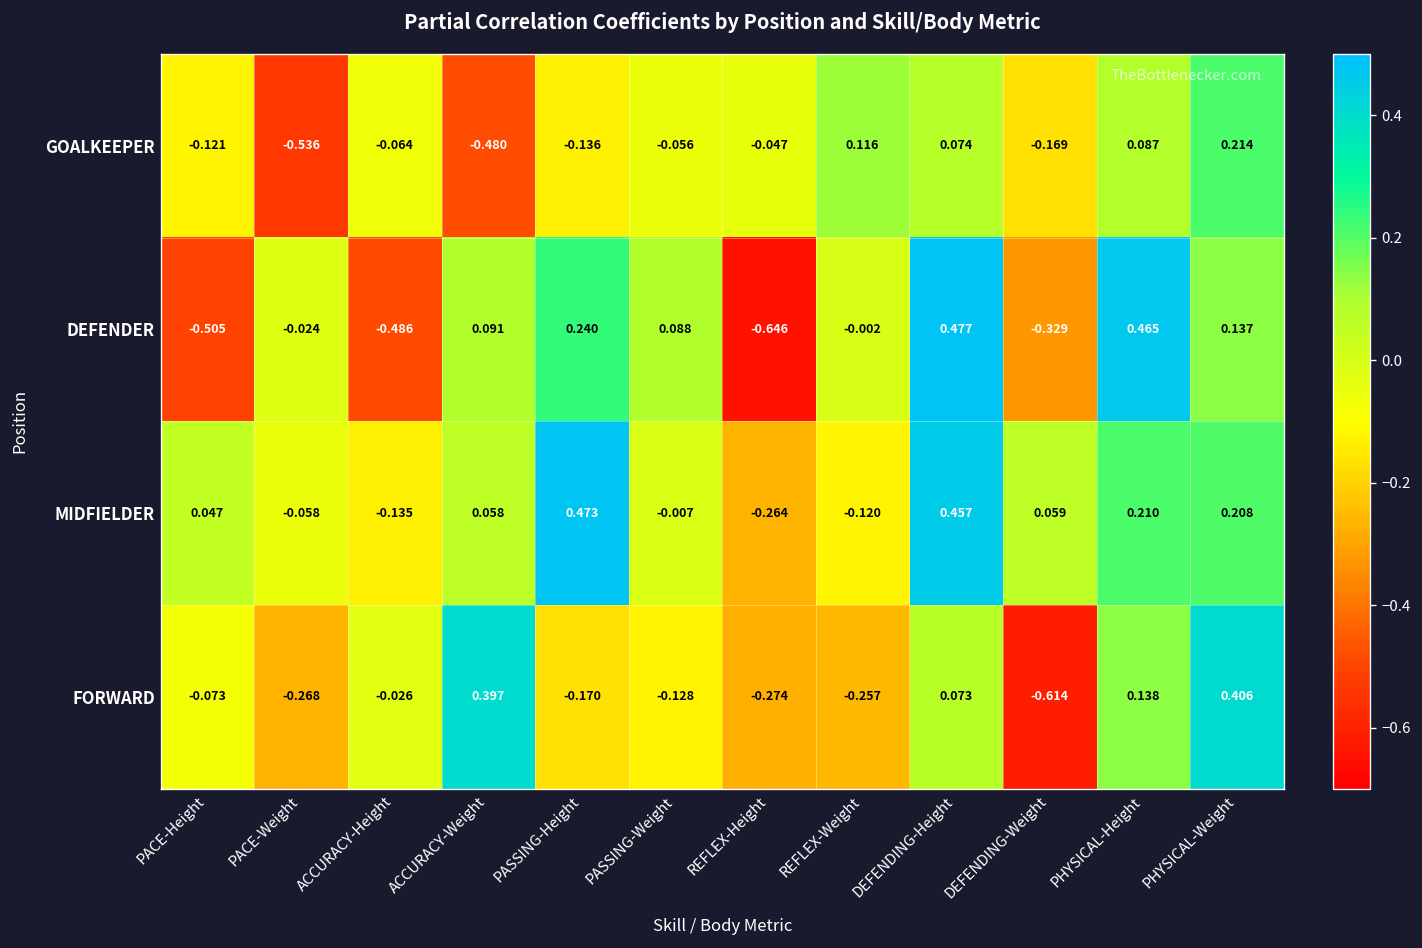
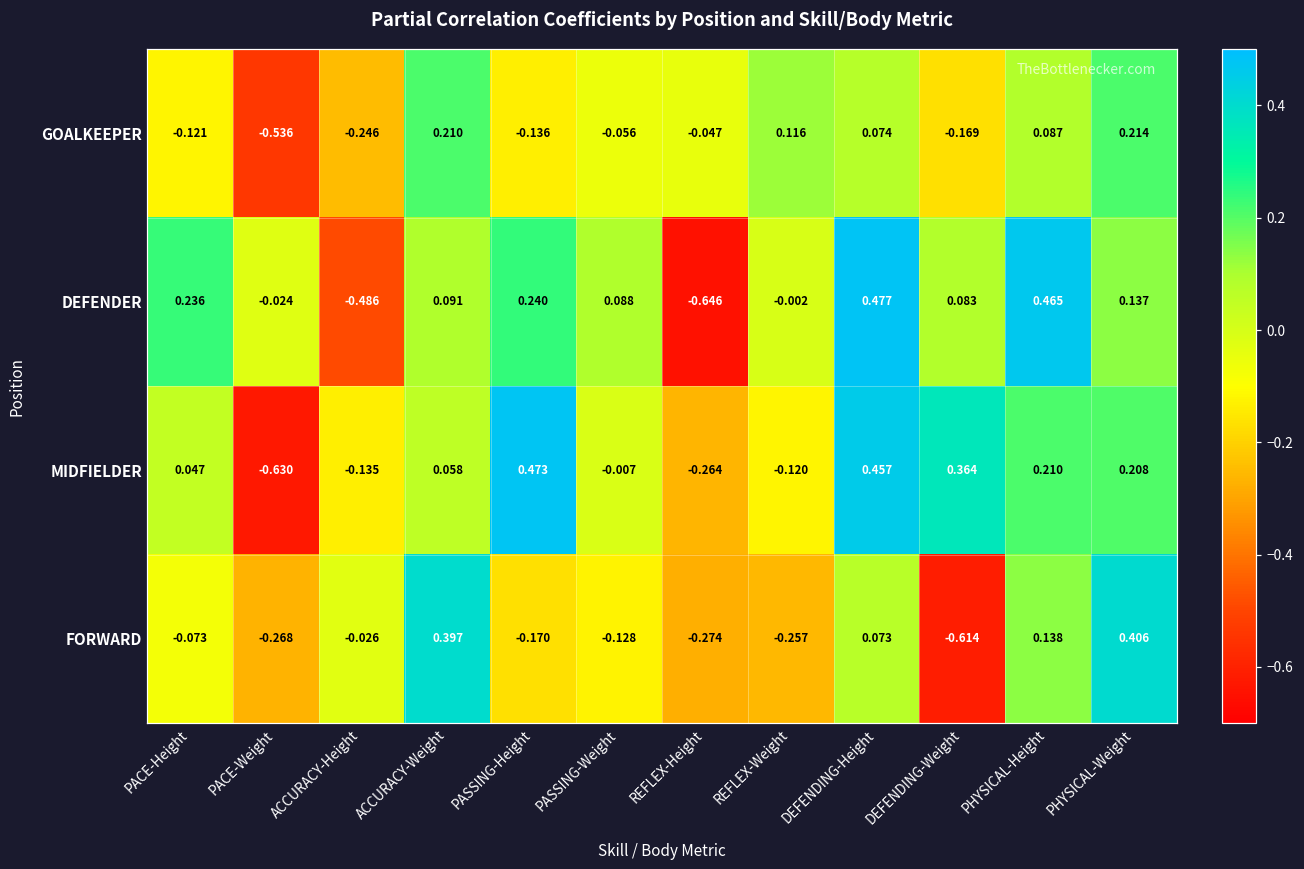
  {
    "GOALKEEPER": {
      "PACE-Height": -0.121,
      "PACE-Weight": -0.536,
-     "ACCURACY-Height": -0.064,
-     "ACCURACY-Weight": -0.480,
+     "ACCURACY-Height": -0.246,
+     "ACCURACY-Weight": 0.210,
      "PASSING-Height": -0.136,
      "PASSING-Weight": -0.056,
      "REFLEX-Height": -0.047,
      "REFLEX-Weight": 0.116,
      "DEFENDING-Height": 0.074,
      "DEFENDING-Weight": -0.169,
      "PHYSICAL-Weight": 0.214
    },
    "DEFENDER": {
-     "PACE-Height": -0.505,
+     "PACE-Height": 0.236,
      "PACE-Weight": -0.024,
      "ACCURACY-Height": -0.486,
      "ACCURACY-Weight": 0.091,
      "PASSING-Height": 0.240,
      "PASSING-Weight": 0.088,
      "REFLEX-Height": -0.646,
      "REFLEX-Weight": -0.002,
      "DEFENDING-Height": 0.477,
-     "DEFENDING-Weight": -0.329,
+     "DEFENDING-Weight": 0.083,
      "PHYSICAL-Height": 0.465,
      "PHYSICAL-Weight": 0.137
    },
    "MIDFIELDER": {
      "PACE-Height": 0.047,
-     "PACE-Weight": -0.058,
+     "PACE-Weight": -0.630,
      "ACCURACY-Height": -0.135,
      "ACCURACY-Weight": 0.058,
      "PASSING-Height": 0.473,
      "PASSING-Weight": -0.007,
      "REFLEX-Height": -0.264,
      "REFLEX-Weight": -0.120,
      "DEFENDING-Height": 0.457,
-     "DEFENDING-Weight": 0.059,
+     "DEFENDING-Weight": 0.364,
      "PHYSICAL-Height": 0.210,
      "PHYSICAL-Weight": 0.208
    },
    "FORWARD": {
      "PACE-Height": -0.073,
      "PACE-Weight": -0.268,
      "ACCURACY-Height": -0.026,
      "ACCURACY-Weight": 0.397,
      "PASSING-Height": -0.170,
      "PASSING-Weight": -0.128,
      "REFLEX-Height": -0.274,
      "REFLEX-Weight": -0.257,
      "DEFENDING-Height": 0.073,
      "DEFENDING-Weight": -0.614,
      "PHYSICAL-Height": 0.138,
      "PHYSICAL-Weight": 0.406
    }
  }
